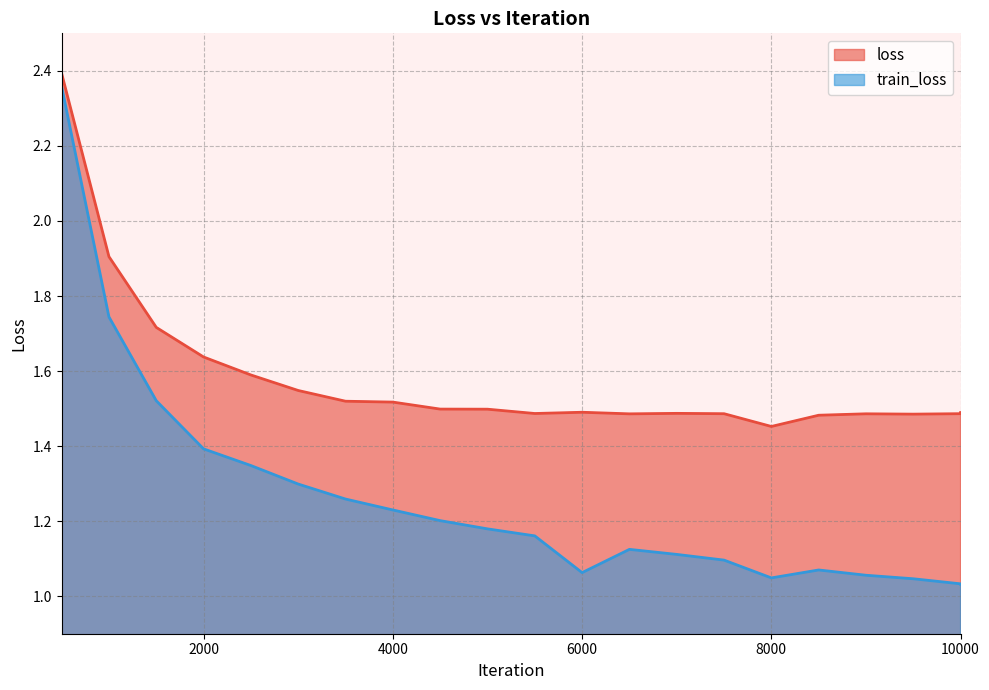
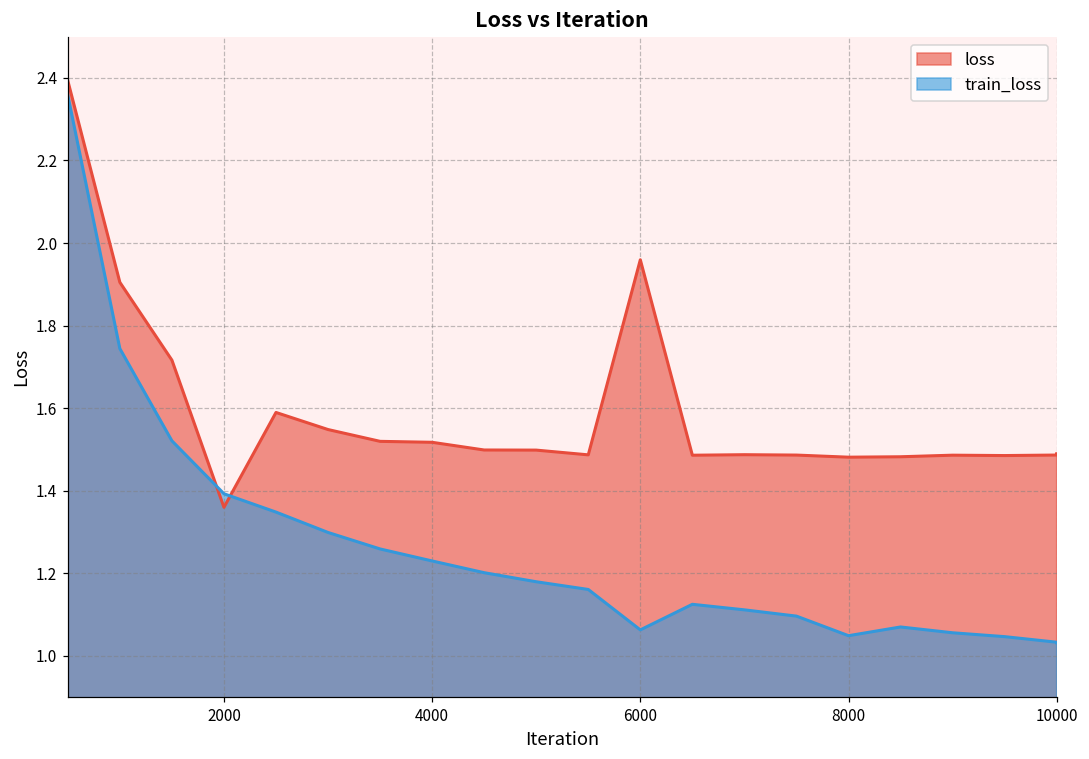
  {
    "loss": {
-     "2000": 1.64,
+     "2000": 1.36,
      "4000": 1.52,
-     "6000": 1.49,
-     "8000": 1.45,
+     "6000": 1.96,
+     "8000": 1.48,
      "10000": 1.49
    },
    "train_loss": {
      "2000": 1.39,
      "4000": 1.23,
      "6000": 1.06,
      "8000": 1.05,
      "10000": 1.03
    }
  }
